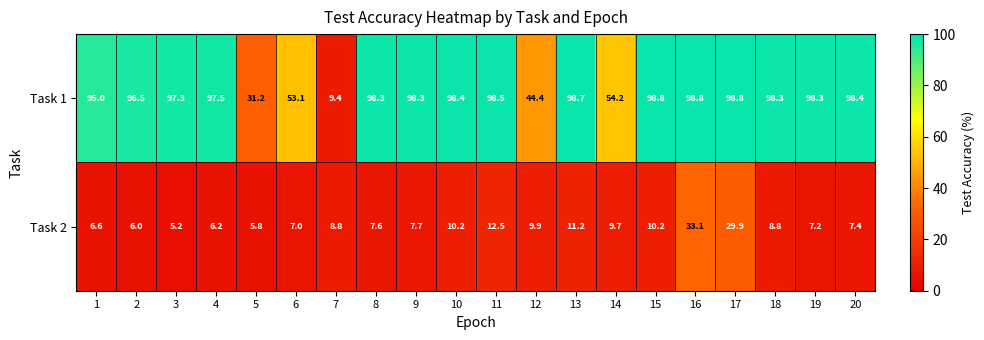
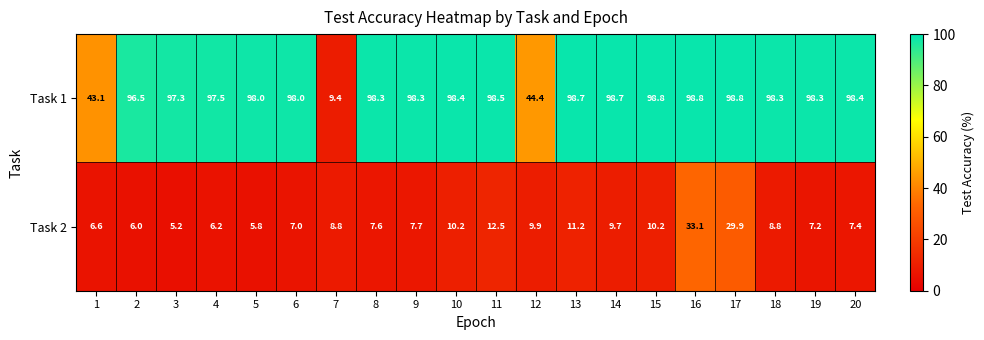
  {
    "Task 1": {
-     "1": 95.0,
+     "1": 43.1,
      "2": 96.5,
      "3": 97.3,
      "4": 97.5,
-     "5": 31.2,
-     "6": 53.1,
+     "5": 98.0,
+     "6": 98.0,
      "7": 9.4,
      "8": 98.3,
      "9": 98.3,
      "10": 98.4,
      "11": 98.5,
      "12": 44.4,
      "13": 98.7,
-     "14": 54.2,
+     "14": 98.7,
      "15": 98.8,
      "16": 98.8,
      "17": 98.8,
      "18": 98.3,
      "19": 98.3,
      "20": 98.4
    },
    "Task 2": {
      "1": 6.6,
      "2": 6.0,
      "3": 5.2,
      "4": 6.2,
      "5": 5.8,
      "6": 7.0,
      "7": 8.8,
      "8": 7.6,
      "9": 7.7,
      "10": 10.2,
      "11": 12.5,
      "12": 9.9,
      "13": 11.2,
      "14": 9.7,
      "15": 10.2,
      "16": 33.1,
      "17": 29.9,
      "18": 8.8,
      "19": 7.2,
      "20": 7.4
    }
  }
